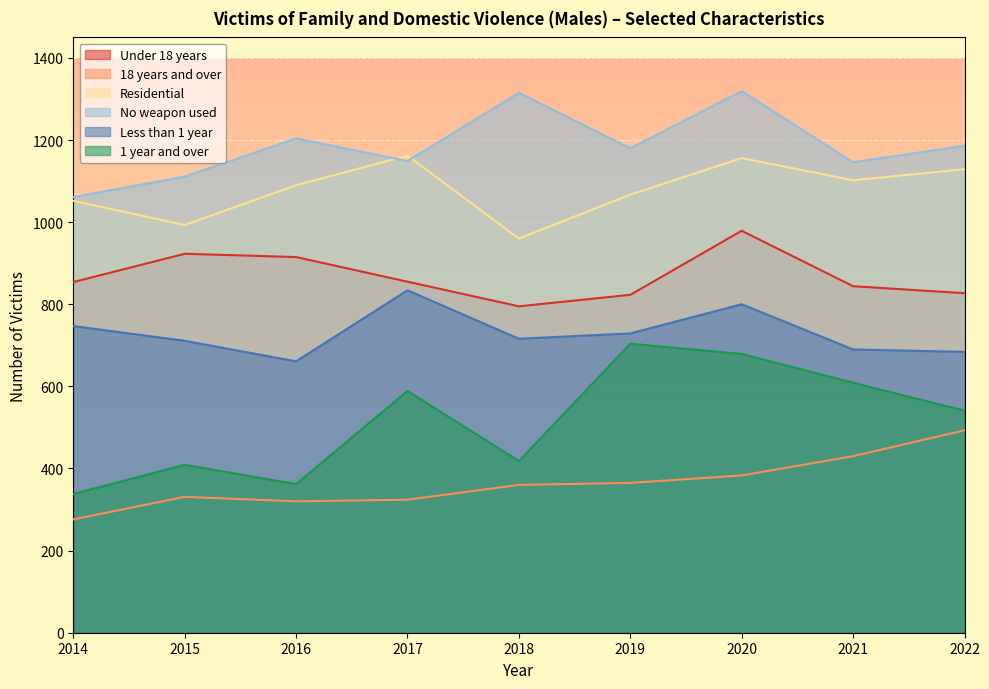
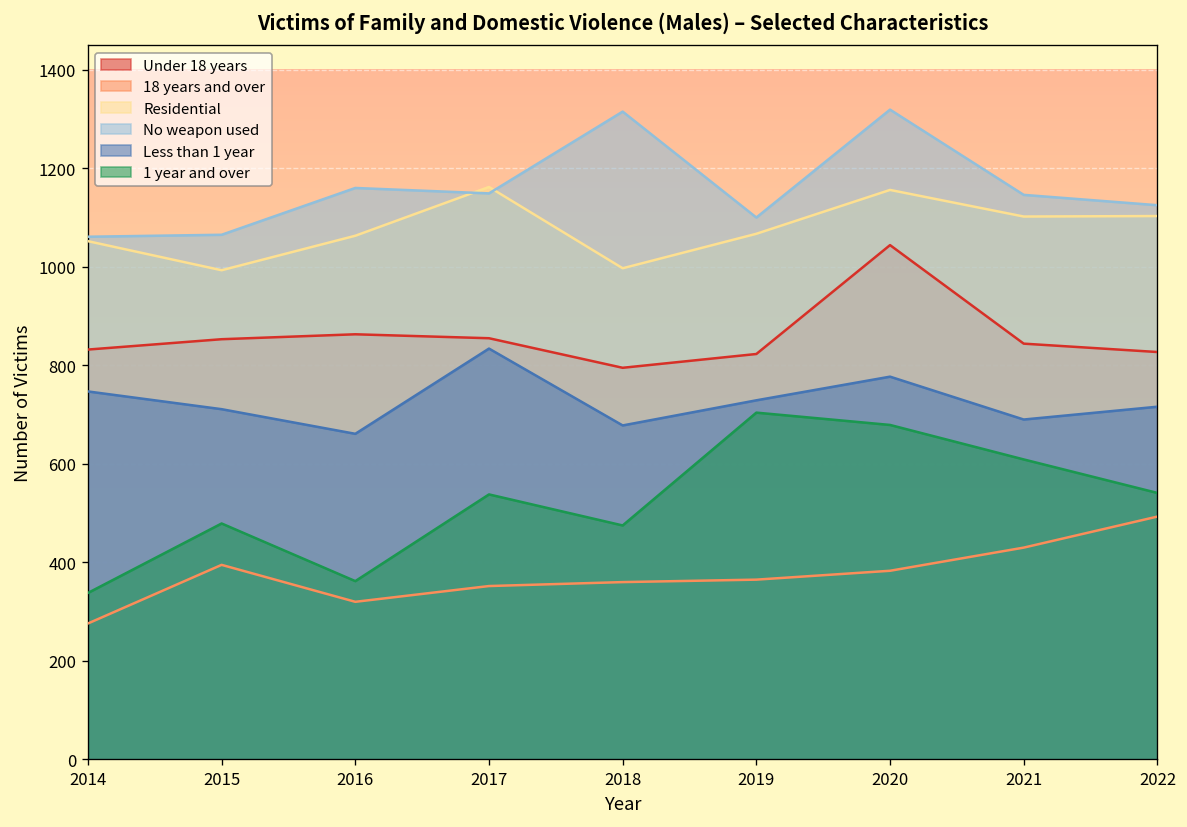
  {
    "Under 18 years": {
-     "2014": 850,
-     "2015": 920,
-     "2016": 920,
+     "2014": 830,
+     "2015": 850,
+     "2016": 860,
      "2017": 860,
      "2018": 800,
      "2019": 820,
-     "2020": 980,
+     "2020": 1040,
      "2021": 840,
      "2022": 830
    },
    "18 years and over": {
      "2014": 280,
-     "2015": 330,
+     "2015": 400,
      "2016": 320,
-     "2017": 320,
+     "2017": 350,
      "2018": 360,
      "2019": 370,
      "2020": 380,
      "2021": 430,
      "2022": 490
    },
    "Residential": {
      "2014": 1050,
      "2015": 990,
-     "2016": 1090,
+     "2016": 1060,
      "2017": 1160,
-     "2018": 960,
+     "2018": 1000,
      "2019": 1070,
      "2020": 1160,
      "2021": 1100,
-     "2022": 1130
+     "2022": 1100
    },
    "No weapon used": {
      "2014": 1060,
-     "2015": 1110,
-     "2016": 1200,
+     "2015": 1070,
+     "2016": 1160,
      "2017": 1150,
      "2018": 1320,
-     "2019": 1180,
+     "2019": 1100,
      "2020": 1320,
      "2021": 1150,
-     "2022": 1190
+     "2022": 1130
    },
    "Less than 1 year": {
      "2014": 750,
      "2015": 710,
      "2016": 660,
      "2017": 830,
-     "2018": 720,
+     "2018": 680,
      "2019": 730,
-     "2020": 800,
+     "2020": 780,
      "2021": 690,
-     "2022": 680
+     "2022": 720
    },
    "1 year and over": {
      "2014": 340,
-     "2015": 410,
+     "2015": 480,
      "2016": 360,
-     "2017": 590,
-     "2018": 420,
+     "2017": 540,
+     "2018": 480,
      "2019": 700,
      "2020": 680,
      "2021": 610,
      "2022": 540
    }
  }
